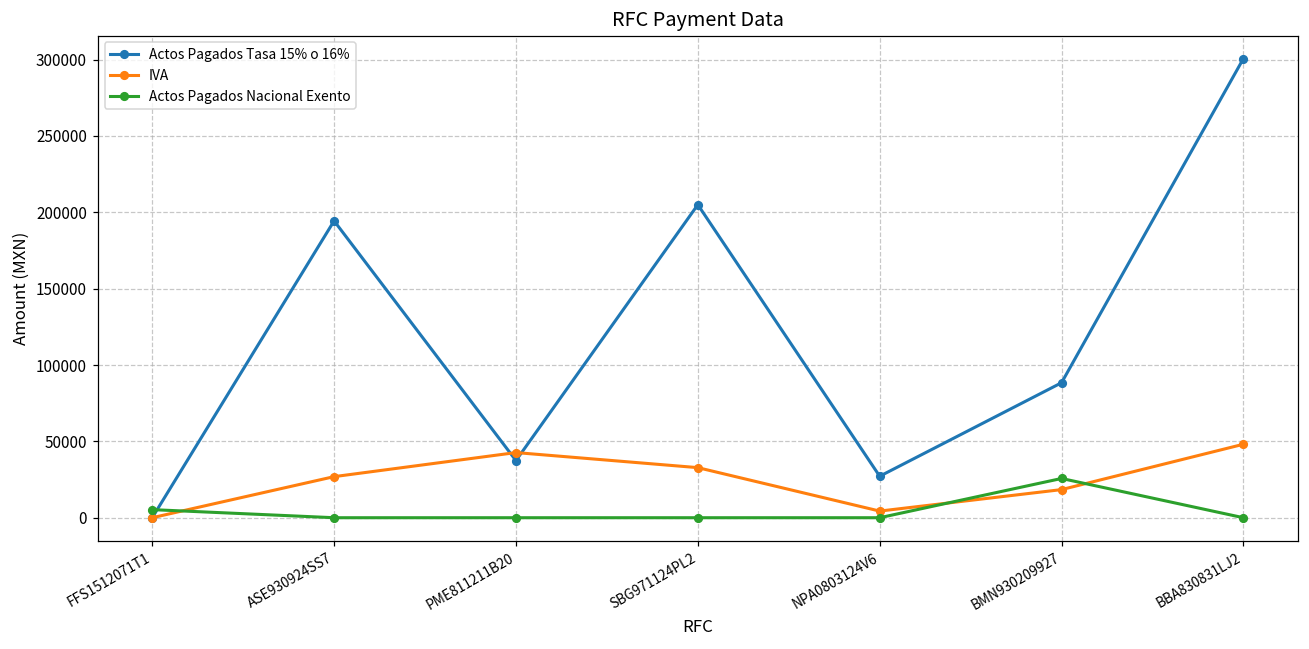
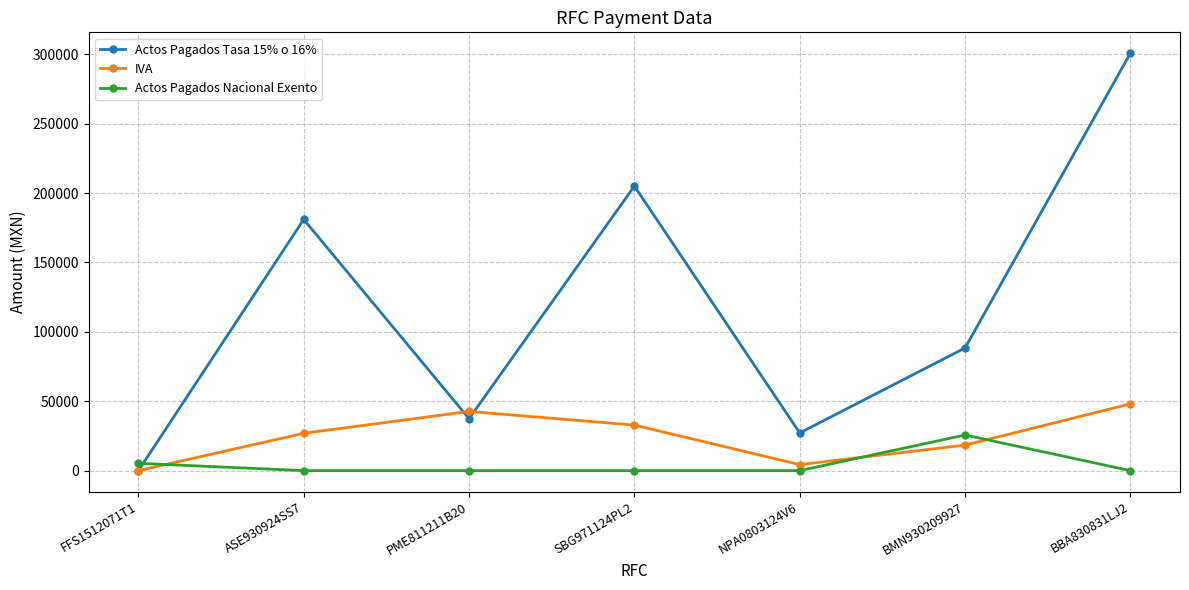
  {
    "Actos Pagados Tasa 15% o 16%": {
-     "ASE930924SS7": 194000,
+     "ASE930924SS7": 181000,
      "PME811211B20": 37000,
      "SBG971124PL2": 205000,
      "NPA0803124V6": 27000,
      "BMN930209927": 88000,
      "BBA830831LJ2": 301000
    },
    "IVA": {
      "ASE930924SS7": 27000,
      "PME811211B20": 43000,
      "SBG971124PL2": 33000,
      "NPA0803124V6": 4000,
      "BMN930209927": 18000,
      "BBA830831LJ2": 48000
    },
    "Actos Pagados Nacional Exento": {
      "FFS1512071T1": 5000,
      "ASE930924SS7": 0,
      "PME811211B20": 0,
      "SBG971124PL2": 0,
      "NPA0803124V6": 0,
      "BMN930209927": 26000,
      "BBA830831LJ2": 0
    }
  }
